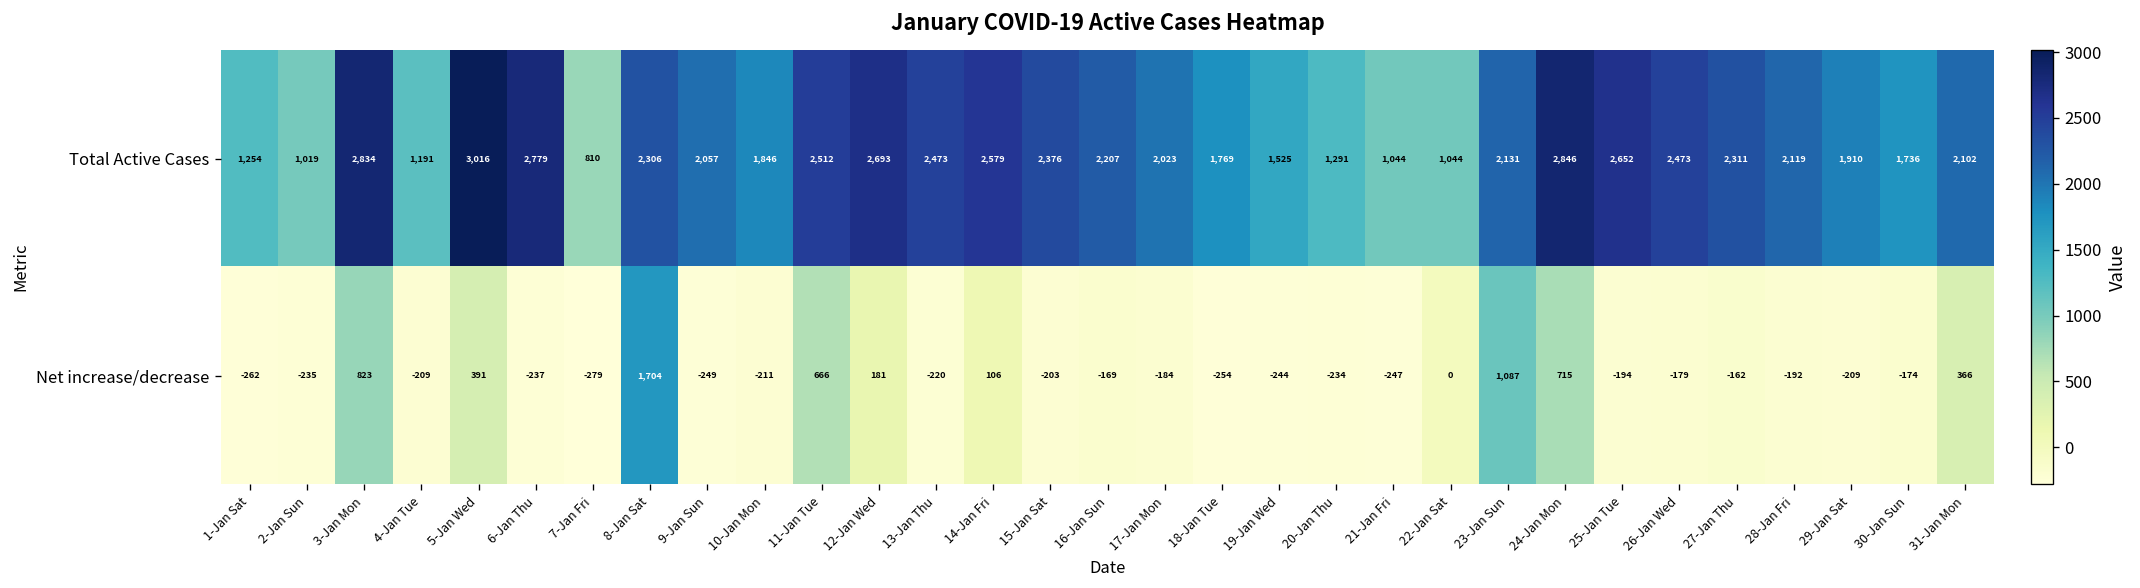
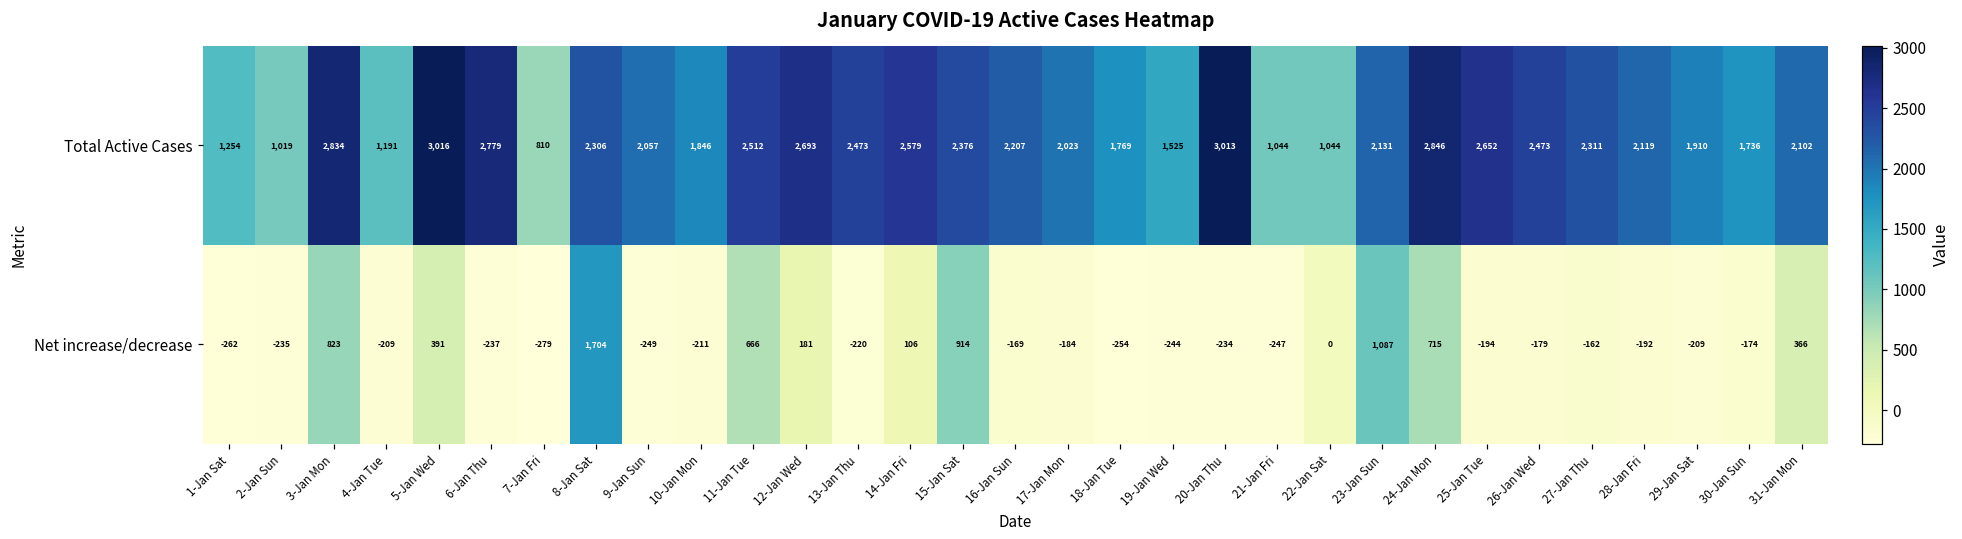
  {
    "Total Active Cases": {
      "1-Jan Sat": "1,254",
      "2-Jan Sun": "1,019",
      "3-Jan Mon": "2,834",
      "4-Jan Tue": "1,191",
      "5-Jan Wed": "3,016",
      "6-Jan Thu": "2,779",
      "7-Jan Fri": "810",
      "8-Jan Sat": "2,306",
      "9-Jan Sun": "2,057",
      "10-Jan Mon": "1,846",
      "11-Jan Tue": "2,512",
      "12-Jan Wed": "2,693",
      "13-Jan Thu": "2,473",
      "14-Jan Fri": "2,579",
      "15-Jan Sat": "2,376",
      "16-Jan Sun": "2,207",
      "17-Jan Mon": "2,023",
      "18-Jan Tue": "1,769",
      "19-Jan Wed": "1,525",
-     "20-Jan Thu": "1,291",
+     "20-Jan Thu": "3,013",
      "21-Jan Fri": "1,044",
      "22-Jan Sat": "1,044",
      "23-Jan Sun": "2,131",
      "24-Jan Mon": "2,846",
      "25-Jan Tue": "2,652",
      "26-Jan Wed": "2,473",
      "27-Jan Thu": "2,311",
      "28-Jan Fri": "2,119",
      "29-Jan Sat": "1,910",
      "30-Jan Sun": "1,736",
      "31-Jan Mon": "2,102"
    },
    "Net increase/decrease": {
      "1-Jan Sat": "-262",
      "2-Jan Sun": "-235",
      "3-Jan Mon": "823",
      "4-Jan Tue": "-209",
      "5-Jan Wed": "391",
      "6-Jan Thu": "-237",
      "7-Jan Fri": "-279",
      "8-Jan Sat": "1,704",
      "9-Jan Sun": "-249",
      "10-Jan Mon": "-211",
      "11-Jan Tue": "666",
      "12-Jan Wed": "181",
      "13-Jan Thu": "-220",
      "14-Jan Fri": "106",
-     "15-Jan Sat": "-203",
+     "15-Jan Sat": "914",
      "16-Jan Sun": "-169",
      "17-Jan Mon": "-184",
      "18-Jan Tue": "-254",
      "19-Jan Wed": "-244",
      "20-Jan Thu": "-234",
      "21-Jan Fri": "-247",
      "22-Jan Sat": "0",
      "23-Jan Sun": "1,087",
      "24-Jan Mon": "715",
      "25-Jan Tue": "-194",
      "26-Jan Wed": "-179",
      "27-Jan Thu": "-162",
      "28-Jan Fri": "-192",
      "29-Jan Sat": "-209",
      "30-Jan Sun": "-174",
      "31-Jan Mon": "366"
    }
  }
